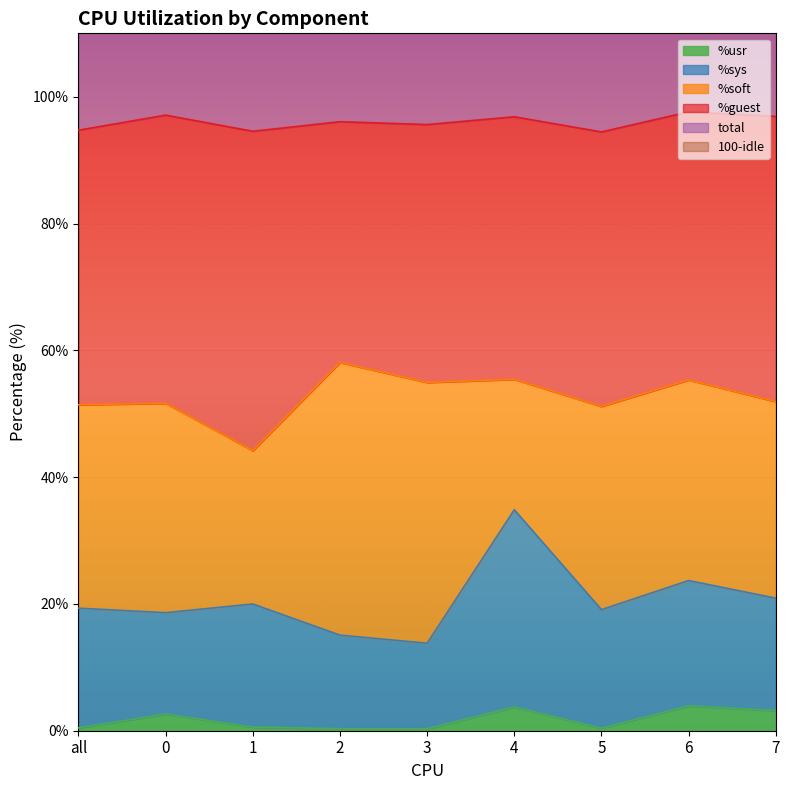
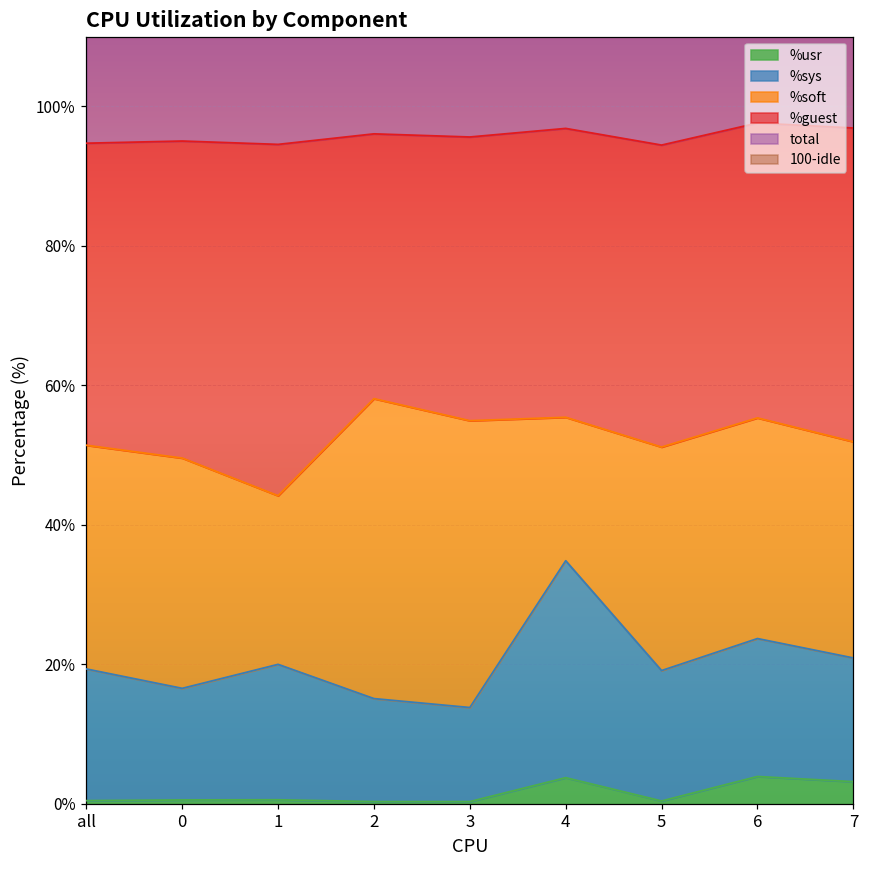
  {
    "%usr": {
      "all": "0%",
-     "0": "3%",
+     "0": "1%",
      "1": "1%",
      "2": "0%",
      "3": "0%",
      "4": "4%",
      "5": "0%",
      "6": "4%",
      "7": "3%"
    },
    "%sys": {
      "all": "19%",
      "0": "16%",
      "1": "19%",
      "2": "15%",
      "3": "13%",
      "4": "31%",
      "5": "19%",
      "6": "20%",
      "7": "18%"
    },
    "%soft": {
      "all": "32%",
      "0": "33%",
      "1": "24%",
      "2": "43%",
      "3": "41%",
      "4": "21%",
      "5": "32%",
      "6": "32%",
      "7": "31%"
    },
    "%guest": {
      "all": "43%",
      "0": "45%",
      "1": "50%",
      "2": "38%",
      "3": "41%",
      "4": "41%",
      "5": "43%",
      "7": "45%"
    }
  }
